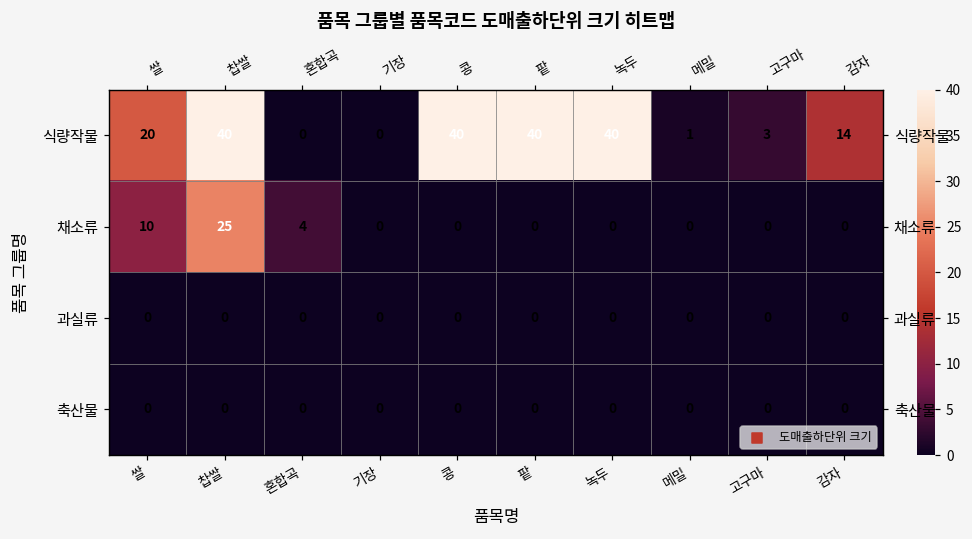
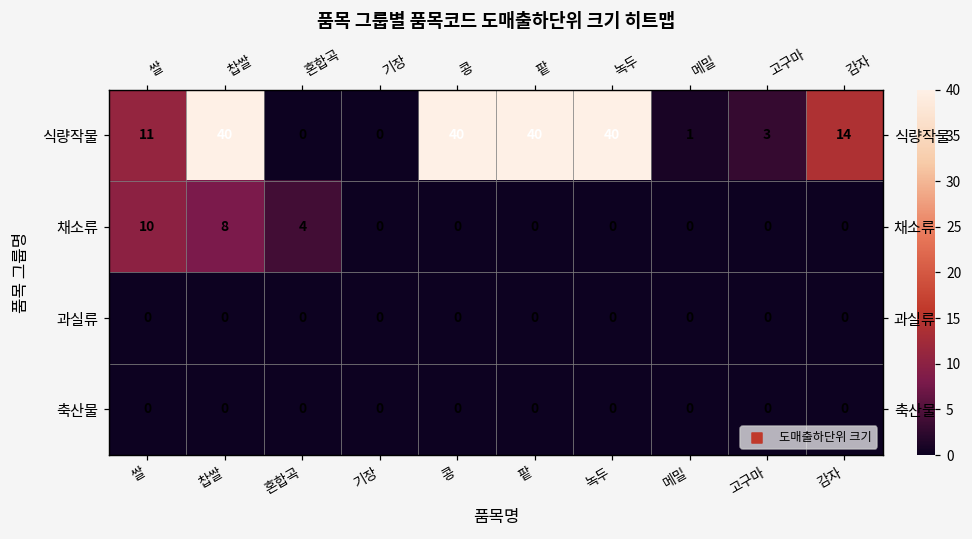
  {
    "식량작물": {
-     "쌀": 20,
+     "쌀": 11,
      "고구마": 3,
      "감자": 14
    },
    "채소류": {
      "쌀": 10,
-     "찹쌀": 25,
+     "찹쌀": 8,
      "혼합곡": 4
    }
  }
